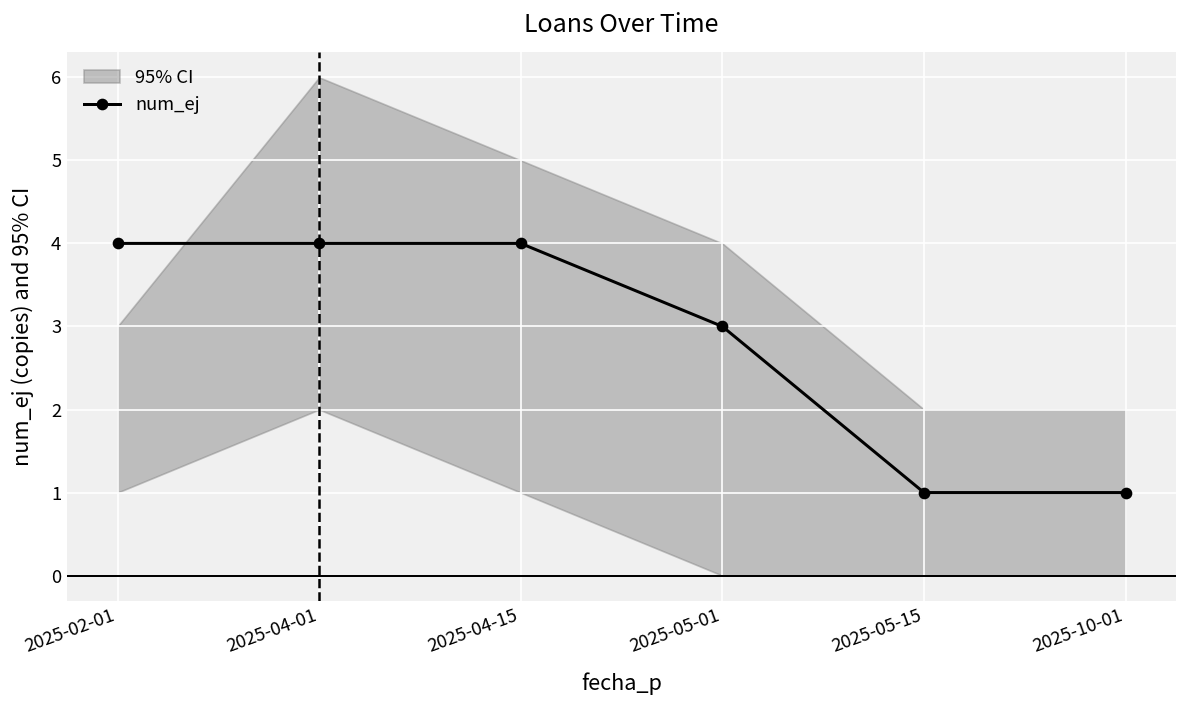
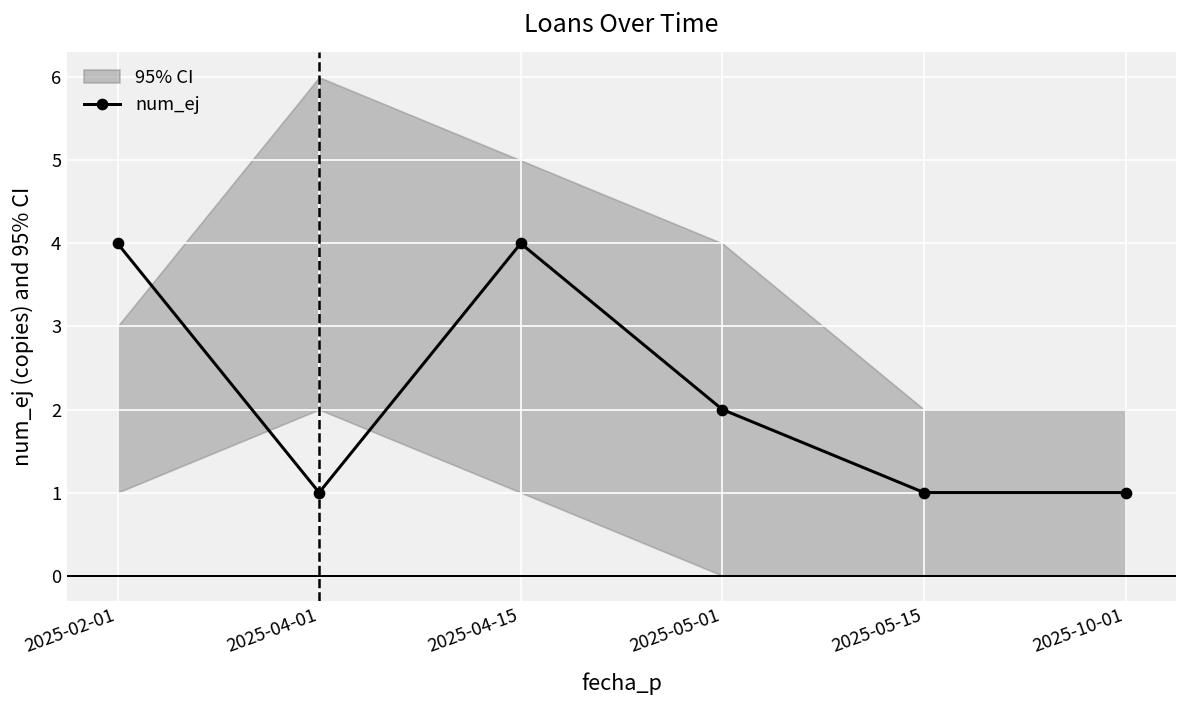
  {
    "num_ej": {
      "2025-02-01": 4,
-     "2025-04-01": 4,
+     "2025-04-01": 1,
      "2025-04-15": 4,
-     "2025-05-01": 3,
+     "2025-05-01": 2,
      "2025-05-15": 1,
      "2025-10-01": 1
    }
  }
